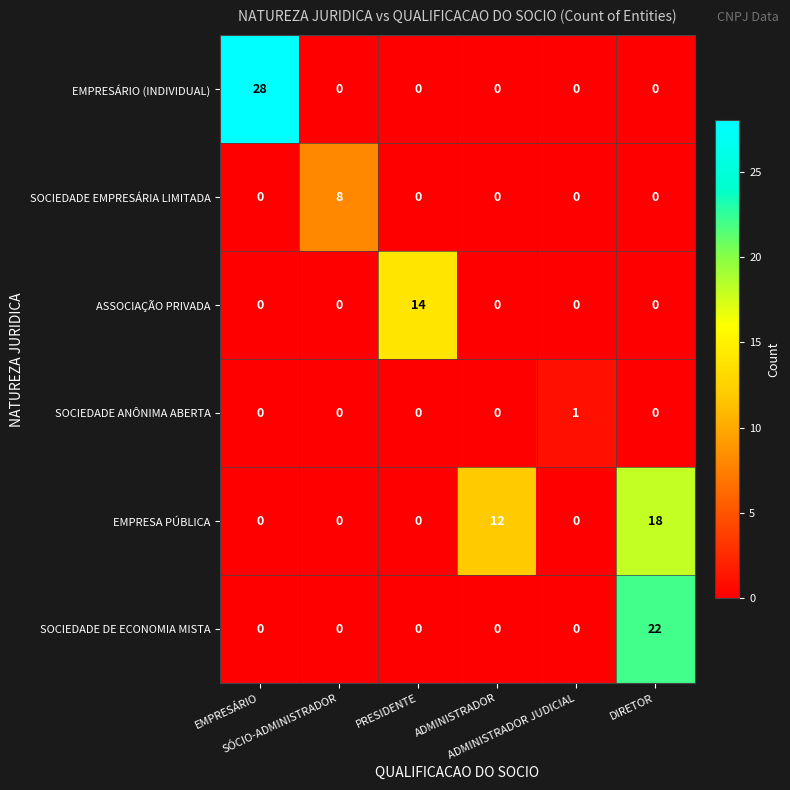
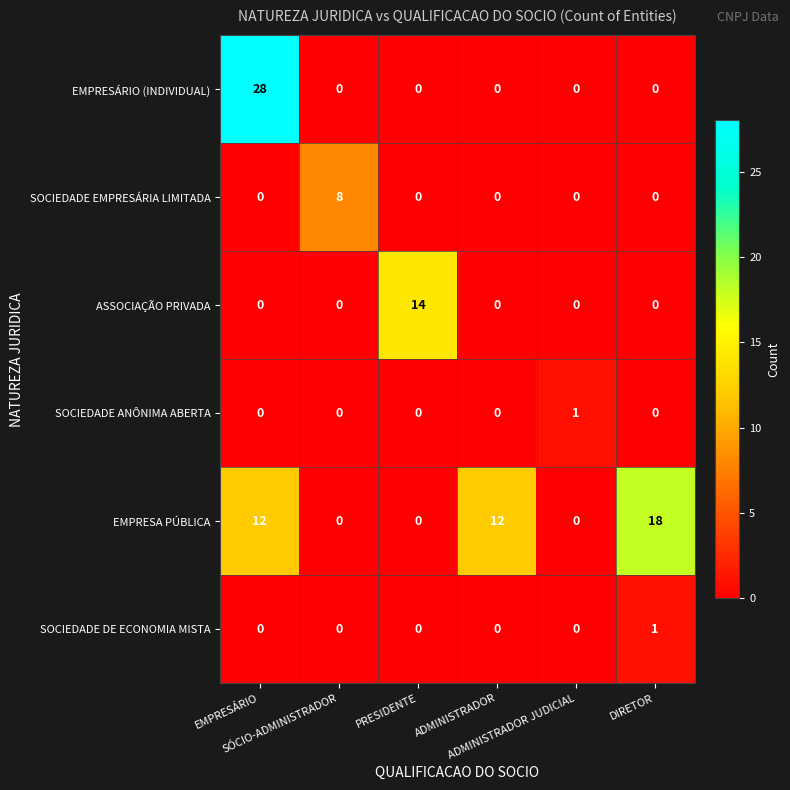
  {
    "EMPRESÁRIO (INDIVIDUAL)": {
      "EMPRESÁRIO": 28,
      "SÓCIO-ADMINISTRADOR": 0,
      "PRESIDENTE": 0,
      "ADMINISTRADOR": 0,
      "ADMINISTRADOR JUDICIAL": 0,
      "DIRETOR": 0
    },
    "SOCIEDADE EMPRESÁRIA LIMITADA": {
      "EMPRESÁRIO": 0,
      "SÓCIO-ADMINISTRADOR": 8,
      "PRESIDENTE": 0,
      "ADMINISTRADOR": 0,
      "ADMINISTRADOR JUDICIAL": 0,
      "DIRETOR": 0
    },
    "ASSOCIAÇÃO PRIVADA": {
      "EMPRESÁRIO": 0,
      "SÓCIO-ADMINISTRADOR": 0,
      "PRESIDENTE": 14,
      "ADMINISTRADOR": 0,
      "ADMINISTRADOR JUDICIAL": 0,
      "DIRETOR": 0
    },
    "SOCIEDADE ANÔNIMA ABERTA": {
      "EMPRESÁRIO": 0,
      "SÓCIO-ADMINISTRADOR": 0,
      "PRESIDENTE": 0,
      "ADMINISTRADOR": 0,
      "ADMINISTRADOR JUDICIAL": 1,
      "DIRETOR": 0
    },
    "EMPRESA PÚBLICA": {
-     "EMPRESÁRIO": 0,
+     "EMPRESÁRIO": 12,
      "SÓCIO-ADMINISTRADOR": 0,
      "PRESIDENTE": 0,
      "ADMINISTRADOR": 12,
      "ADMINISTRADOR JUDICIAL": 0,
      "DIRETOR": 18
    },
    "SOCIEDADE DE ECONOMIA MISTA": {
      "EMPRESÁRIO": 0,
      "SÓCIO-ADMINISTRADOR": 0,
      "PRESIDENTE": 0,
      "ADMINISTRADOR": 0,
      "ADMINISTRADOR JUDICIAL": 0,
-     "DIRETOR": 22
+     "DIRETOR": 1
    }
  }
